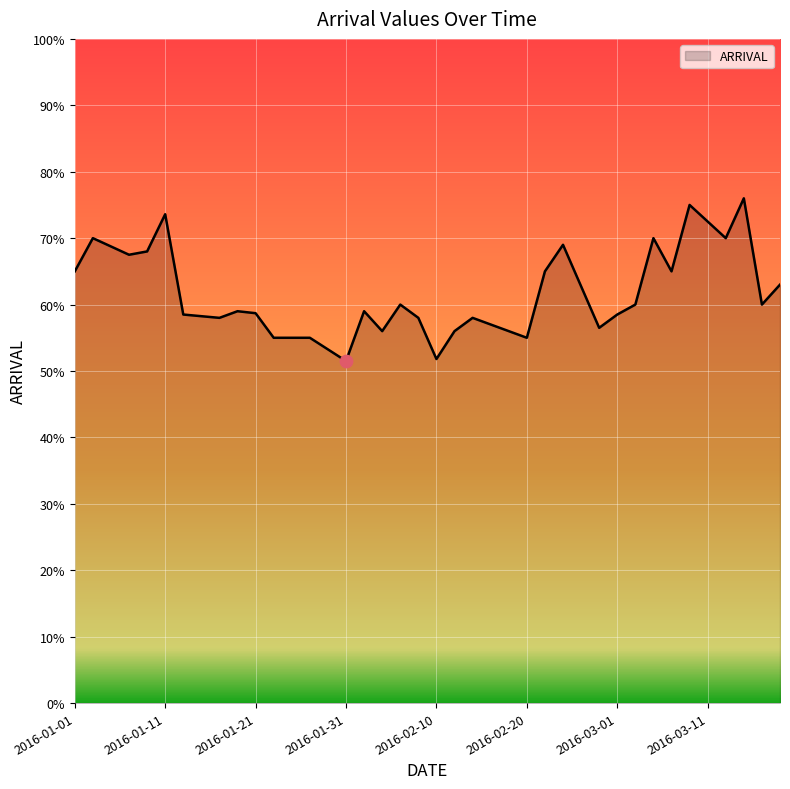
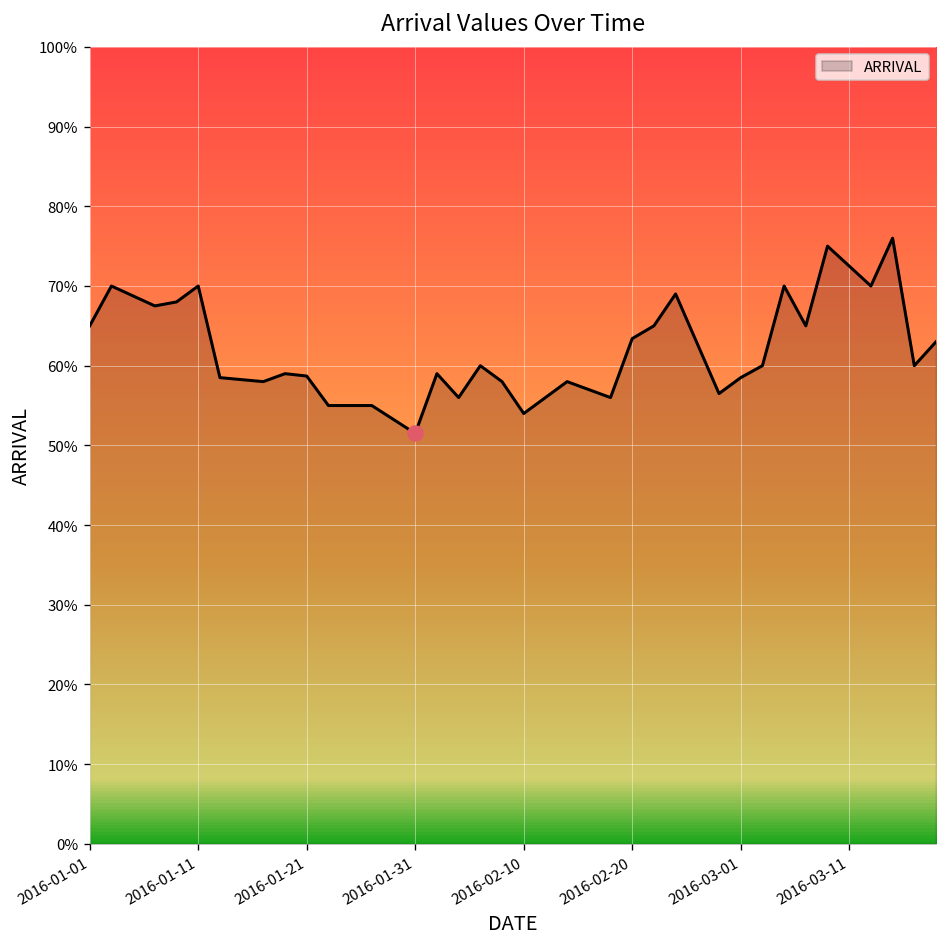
  {
    "ARRIVAL": {
      "2016-01-01": "65%",
-     "2016-01-11": "74%",
+     "2016-01-11": "70%",
      "2016-01-21": "59%",
-     "2016-02-10": "52%",
-     "2016-02-20": "55%",
+     "2016-02-10": "54%",
+     "2016-02-20": "63%",
      "2016-03-01": "59%",
      "2016-03-11": "73%"
    }
  }
